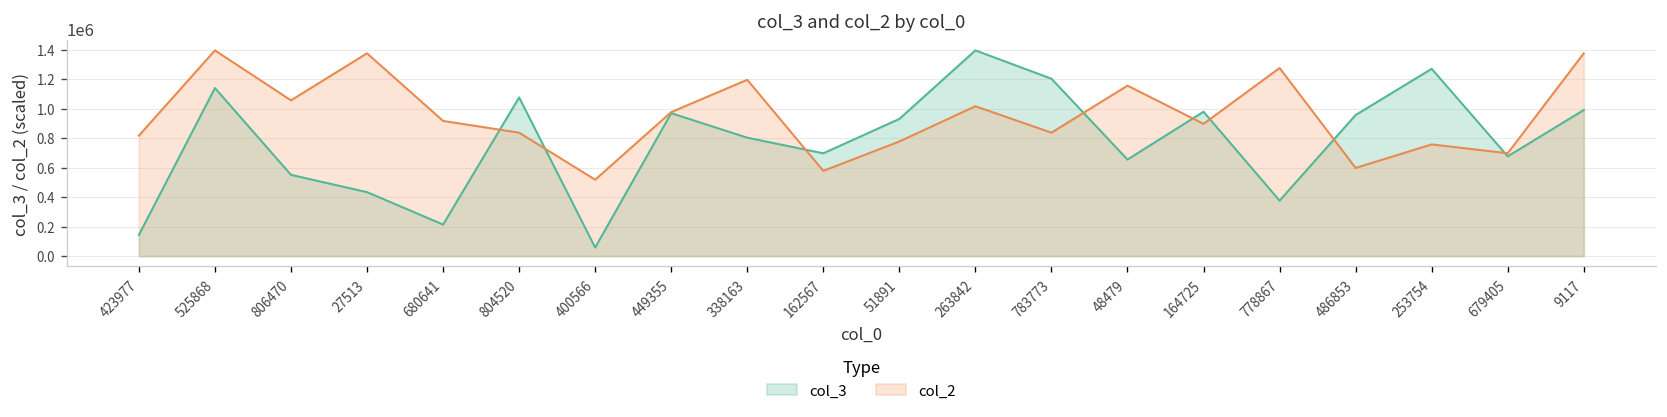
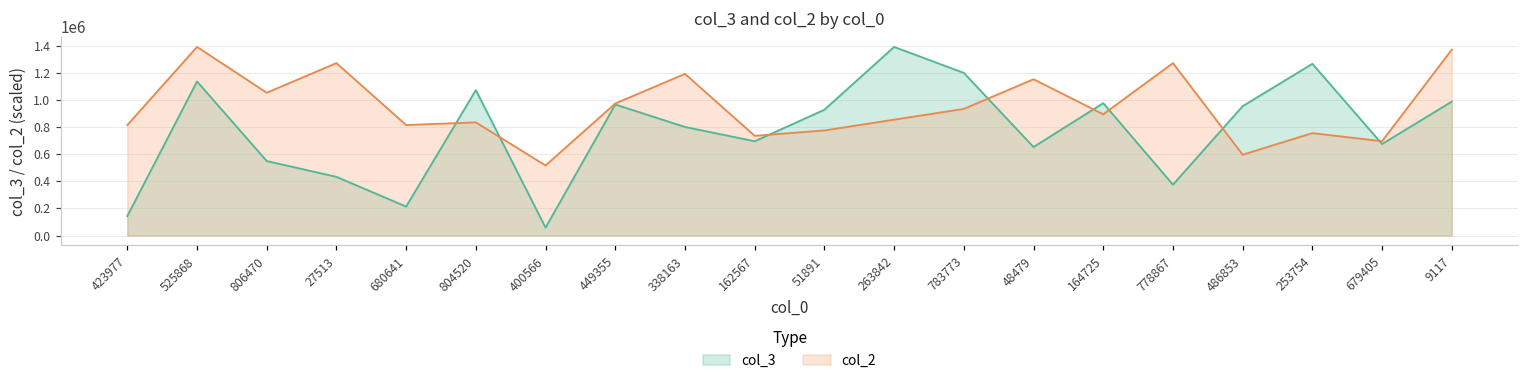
  {
    "col_3": {
      "423977": 140000,
      "525868": 1140000,
      "806470": 550000,
      "27513": 430000,
      "680641": 210000,
      "804520": 1080000,
      "400566": 60000,
      "338163": 800000,
      "162567": 700000,
      "51891": 930000,
      "263842": 1390000,
      "783773": 1200000,
      "48479": 650000,
      "164725": 980000,
      "778867": 380000,
      "486853": 960000,
      "253754": 1270000,
      "679405": 680000,
      "9117": 990000
    },
    "col_2": {
      "423977": 820000,
      "525868": 1390000,
      "806470": 1060000,
-     "27513": 1370000,
-     "680641": 920000,
+     "27513": 1280000,
+     "680641": 820000,
      "804520": 840000,
      "400566": 520000,
      "338163": 1200000,
-     "162567": 580000,
+     "162567": 740000,
      "51891": 780000,
-     "263842": 1020000,
-     "783773": 840000,
+     "263842": 860000,
+     "783773": 940000,
      "48479": 1160000,
      "164725": 900000,
      "778867": 1280000,
      "486853": 600000,
      "253754": 760000,
      "679405": 700000,
      "9117": 1370000
    }
  }
